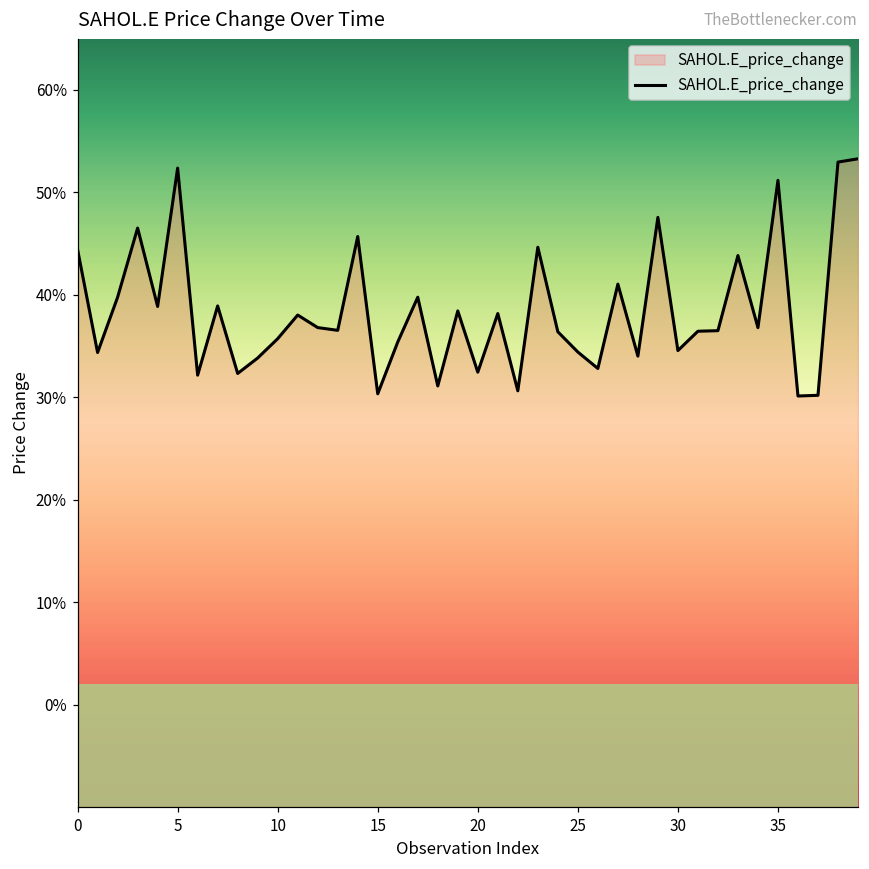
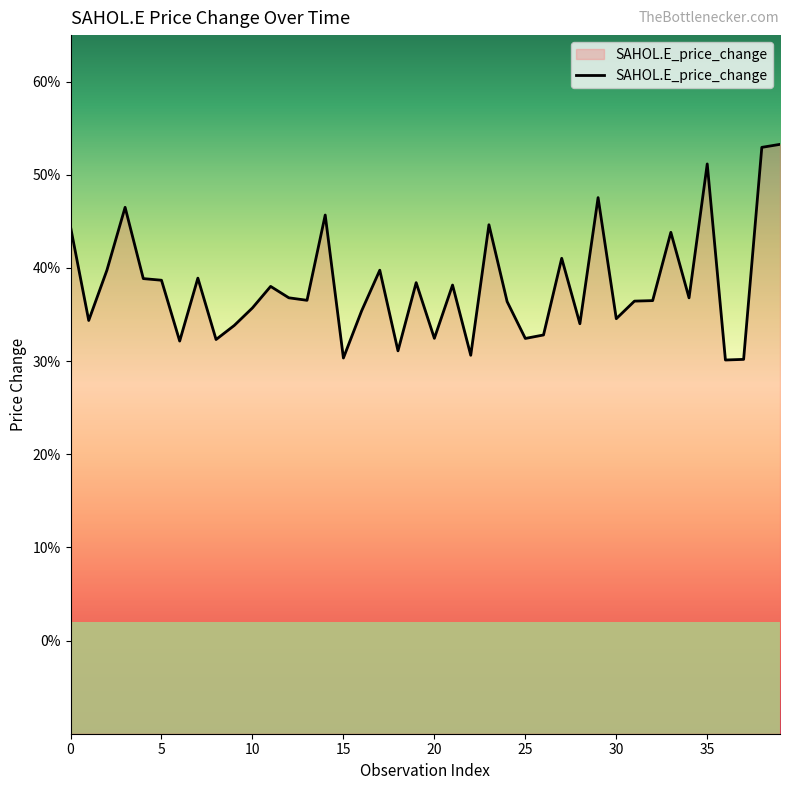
  {
    "0": "44%",
-   "5": "52%",
+   "5": "39%",
    "10": "36%",
    "15": "30%",
    "20": "32%",
-   "25": "34%",
+   "25": "32%",
    "30": "35%",
    "35": "51%"
  }
